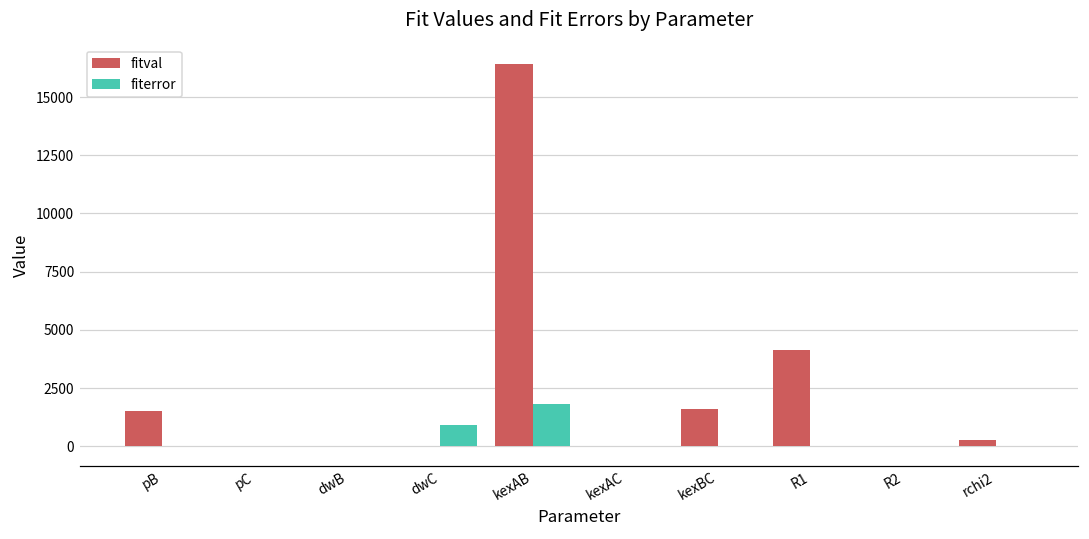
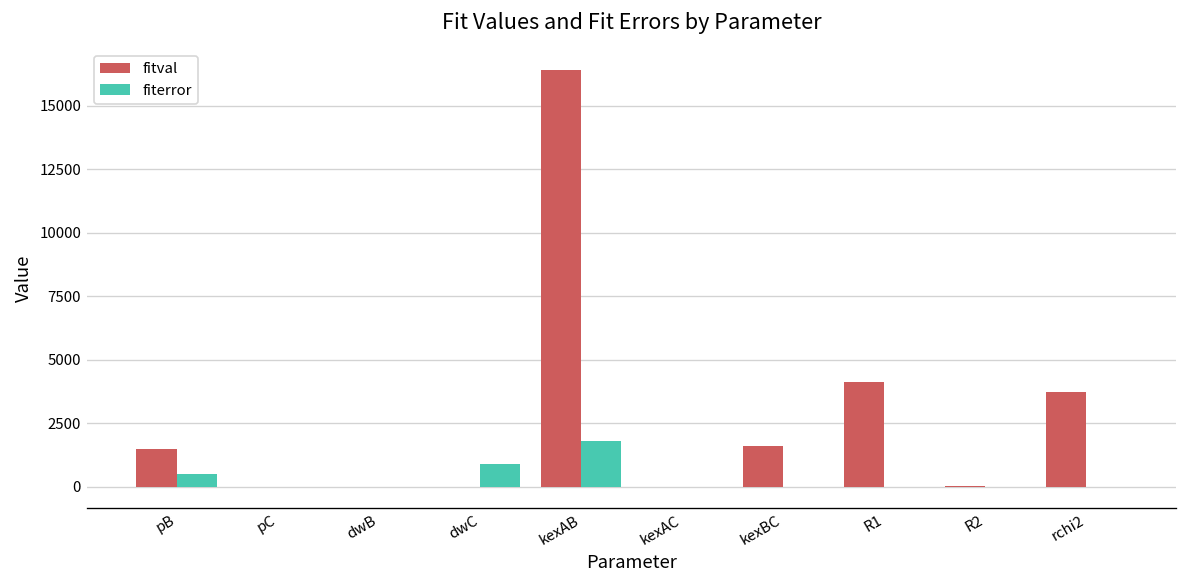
  {
    "fitval": {
      "pB": 1500,
      "pC": 0,
      "dwC": 0,
      "kexAB": 16400,
      "kexAC": 0,
      "kexBC": 1600,
      "R1": 4100,
-     "rchi2": 300
+     "rchi2": 3700
    },
    "fiterror": {
-     "pB": 0,
+     "pB": 500,
      "pC": 0,
      "dwB": 0,
      "dwC": 900,
      "kexAB": 1800,
      "kexAC": 0,
      "kexBC": 0,
      "rchi2": 0
    }
  }
